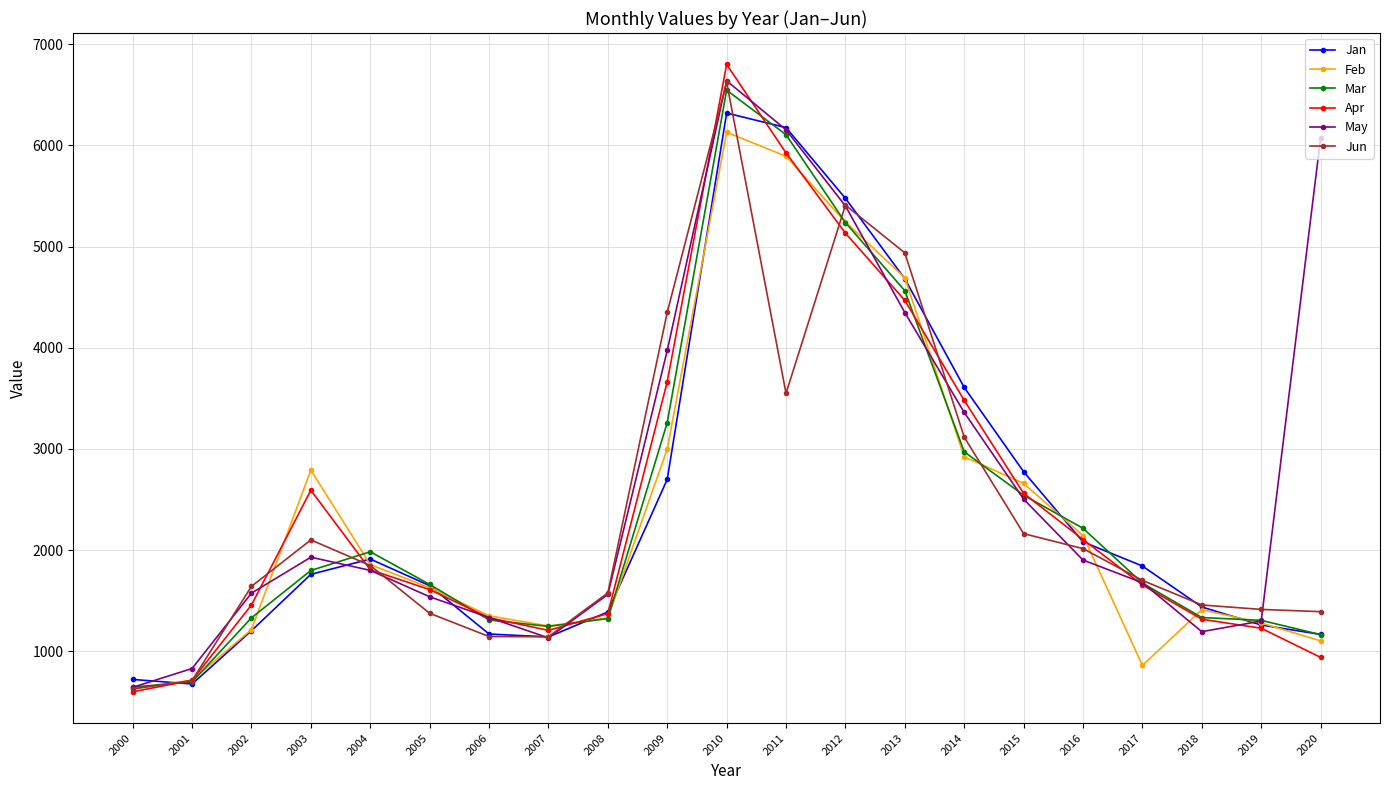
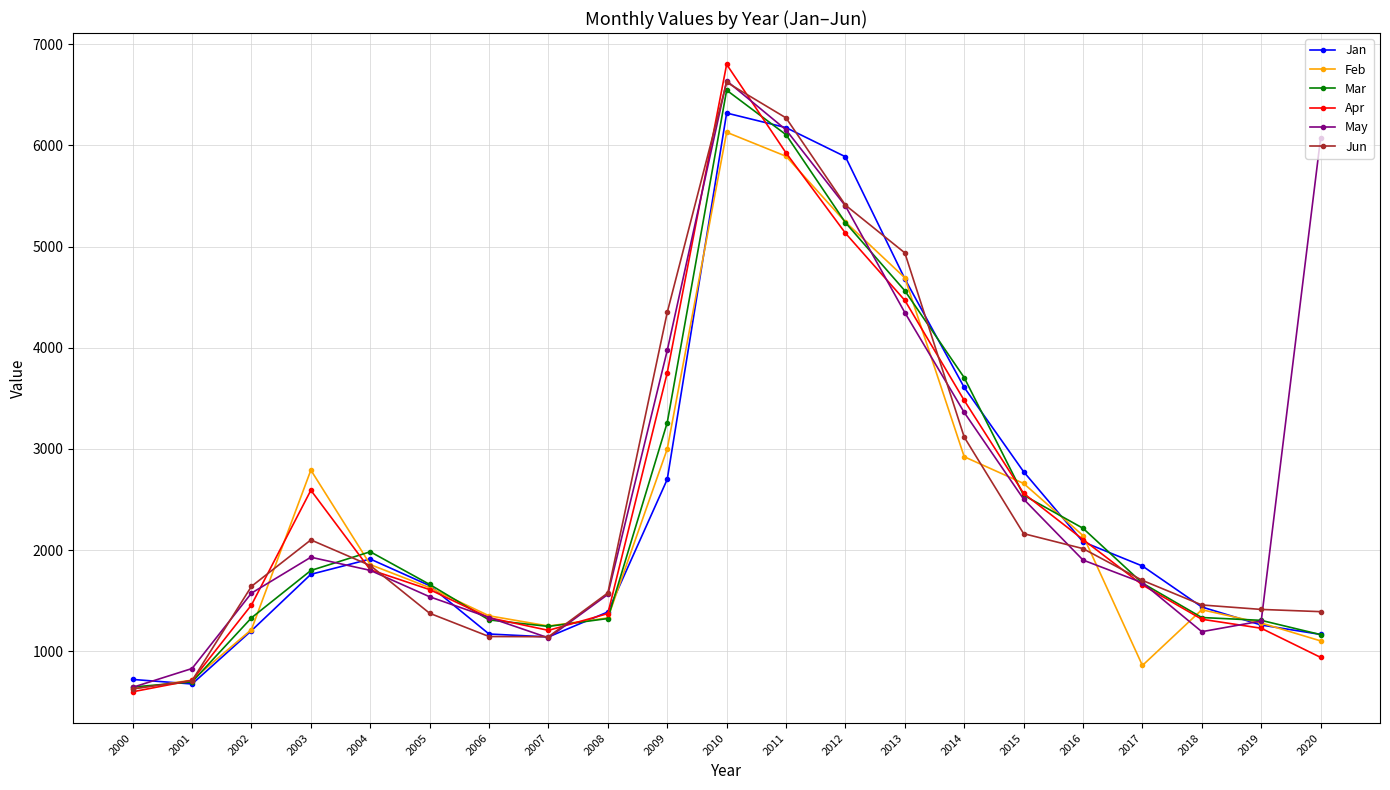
  {
    "Jan": {
      "2000": 720,
      "2003": 1760,
      "2004": 1910,
      "2009": 2700,
      "2010": 6320,
-     "2012": 5480,
+     "2012": 5890,
      "2014": 3610,
      "2015": 2770,
      "2017": 1840
    },
    "Feb": {
      "2003": 2790,
      "2009": 3000,
      "2010": 6130,
      "2011": 5890,
      "2014": 2920,
      "2015": 2660,
      "2016": 2140,
      "2017": 860,
      "2018": 1410,
      "2020": 1100
    },
    "Mar": {
      "2002": 1330,
      "2003": 1800,
      "2004": 1980,
      "2009": 3260,
      "2010": 6550,
      "2011": 6110,
      "2013": 4560,
-     "2014": 2970,
+     "2014": 3700,
      "2016": 2220
    },
    "Apr": {
      "2000": 600,
      "2002": 1460,
      "2003": 2590,
      "2007": 1210,
-     "2009": 3660,
+     "2009": 3750,
      "2010": 6800,
      "2011": 5930,
      "2012": 5130,
      "2013": 4470,
      "2014": 3480,
      "2019": 1230,
      "2020": 940
    },
    "May": {
      "2001": 830,
      "2002": 1570,
      "2003": 1930,
      "2005": 1540,
      "2009": 3970,
      "2013": 4350,
      "2014": 3360,
      "2015": 2500,
      "2016": 1900,
      "2018": 1190
    },
    "Jun": {
      "2002": 1640,
      "2003": 2100,
      "2005": 1380,
      "2009": 4350,
-     "2011": 3550,
+     "2011": 6270,
      "2013": 4940,
      "2014": 3120,
      "2015": 2160,
      "2016": 2010,
      "2019": 1410,
      "2020": 1390
    }
  }
